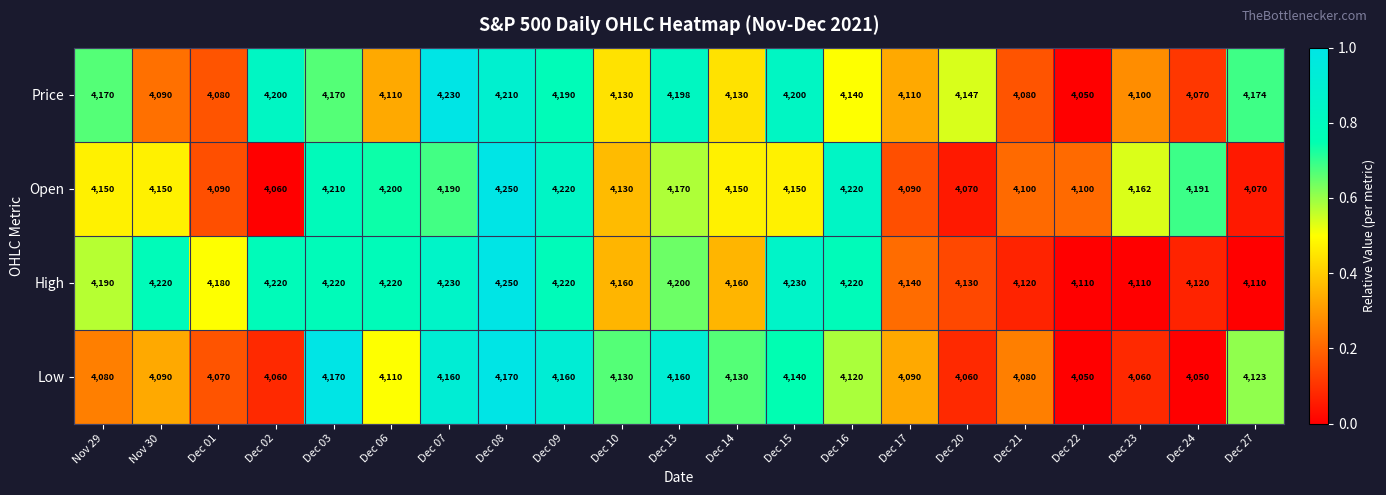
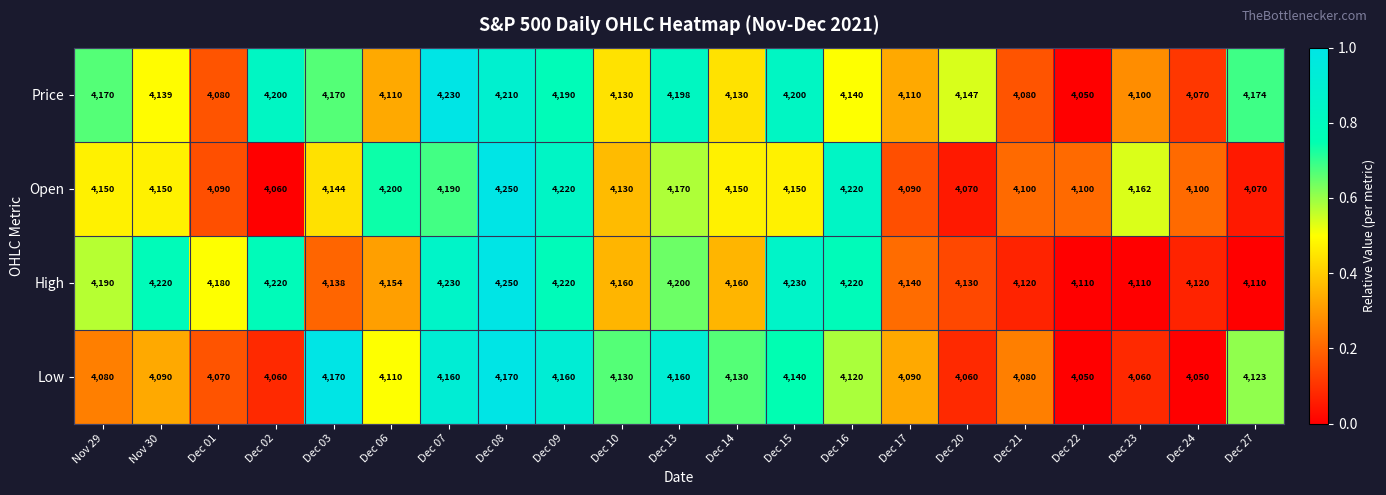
  {
    "Price": {
      "Nov 29": "4,170",
-     "Nov 30": "4,090",
+     "Nov 30": "4,139",
      "Dec 01": "4,080",
      "Dec 02": "4,200",
      "Dec 03": "4,170",
      "Dec 06": "4,110",
      "Dec 07": "4,230",
      "Dec 08": "4,210",
      "Dec 09": "4,190",
      "Dec 10": "4,130",
      "Dec 13": "4,198",
      "Dec 14": "4,130",
      "Dec 15": "4,200",
      "Dec 16": "4,140",
      "Dec 17": "4,110",
      "Dec 20": "4,147",
      "Dec 21": "4,080",
      "Dec 22": "4,050",
      "Dec 23": "4,100",
      "Dec 24": "4,070",
      "Dec 27": "4,174"
    },
    "Open": {
      "Nov 29": "4,150",
      "Nov 30": "4,150",
      "Dec 01": "4,090",
      "Dec 02": "4,060",
-     "Dec 03": "4,210",
+     "Dec 03": "4,144",
      "Dec 06": "4,200",
      "Dec 07": "4,190",
      "Dec 08": "4,250",
      "Dec 09": "4,220",
      "Dec 10": "4,130",
      "Dec 13": "4,170",
      "Dec 14": "4,150",
      "Dec 15": "4,150",
      "Dec 16": "4,220",
      "Dec 17": "4,090",
      "Dec 20": "4,070",
      "Dec 21": "4,100",
      "Dec 22": "4,100",
      "Dec 23": "4,162",
-     "Dec 24": "4,191",
+     "Dec 24": "4,100",
      "Dec 27": "4,070"
    },
    "High": {
      "Nov 29": "4,190",
      "Nov 30": "4,220",
      "Dec 01": "4,180",
      "Dec 02": "4,220",
-     "Dec 03": "4,220",
-     "Dec 06": "4,220",
+     "Dec 03": "4,138",
+     "Dec 06": "4,154",
      "Dec 07": "4,230",
      "Dec 08": "4,250",
      "Dec 09": "4,220",
      "Dec 10": "4,160",
      "Dec 13": "4,200",
      "Dec 14": "4,160",
      "Dec 15": "4,230",
      "Dec 16": "4,220",
      "Dec 17": "4,140",
      "Dec 20": "4,130",
      "Dec 21": "4,120",
      "Dec 22": "4,110",
      "Dec 23": "4,110",
      "Dec 24": "4,120",
      "Dec 27": "4,110"
    },
    "Low": {
      "Nov 29": "4,080",
      "Nov 30": "4,090",
      "Dec 01": "4,070",
      "Dec 02": "4,060",
      "Dec 03": "4,170",
      "Dec 06": "4,110",
      "Dec 07": "4,160",
      "Dec 08": "4,170",
      "Dec 09": "4,160",
      "Dec 10": "4,130",
      "Dec 13": "4,160",
      "Dec 14": "4,130",
      "Dec 15": "4,140",
      "Dec 16": "4,120",
      "Dec 17": "4,090",
      "Dec 20": "4,060",
      "Dec 21": "4,080",
      "Dec 22": "4,050",
      "Dec 23": "4,060",
      "Dec 24": "4,050",
      "Dec 27": "4,123"
    }
  }
